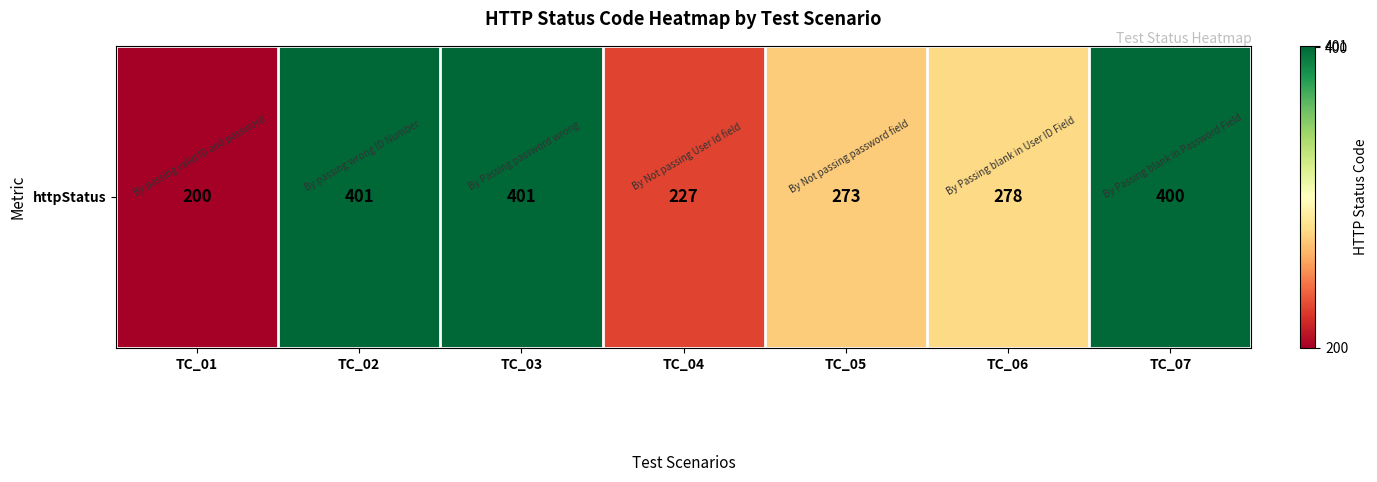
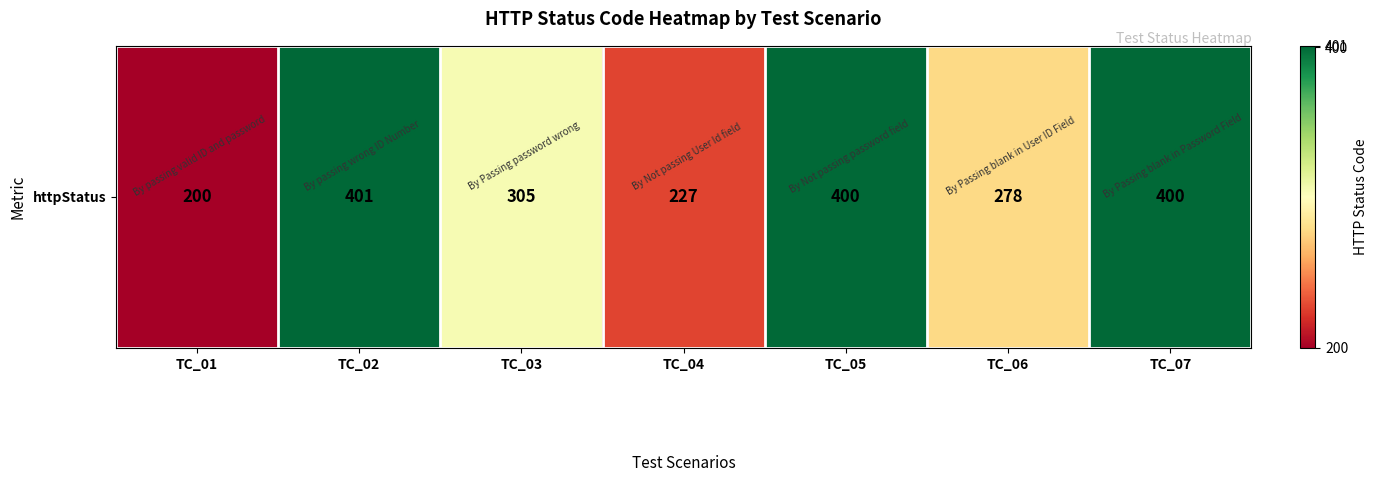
  {
    "httpStatus": {
-     "TC_03": 401,
-     "TC_05": 273
+     "TC_03": 305,
+     "TC_05": 400
    }
  }
